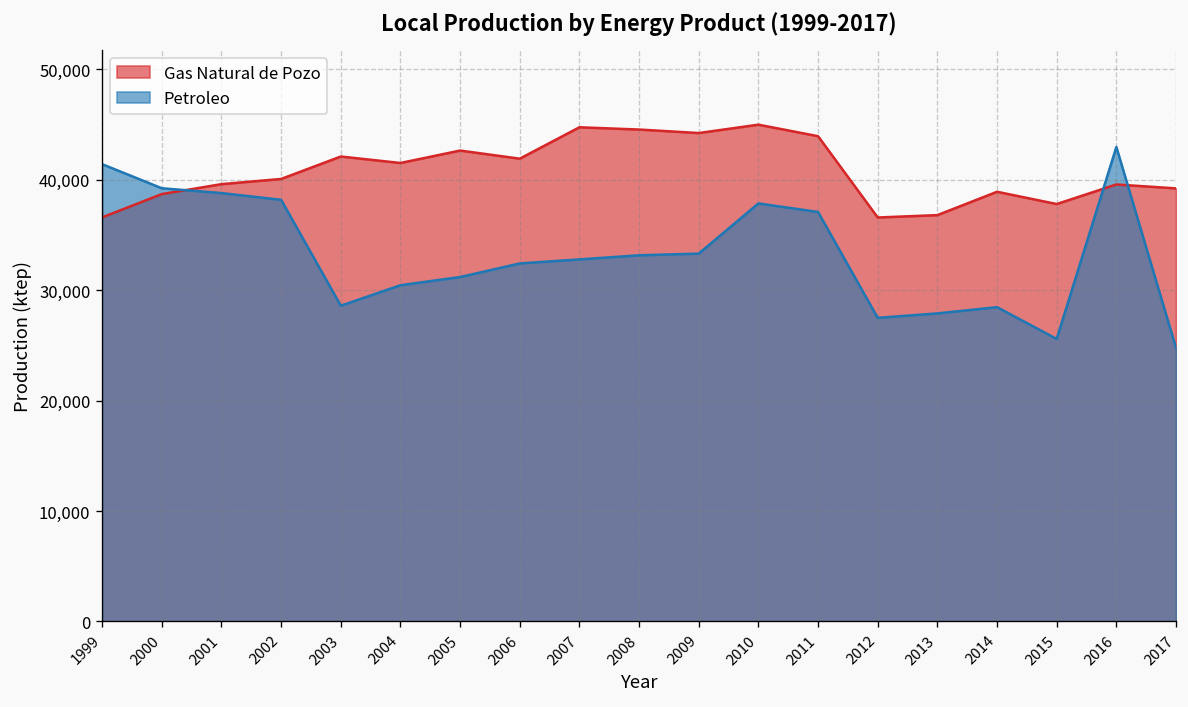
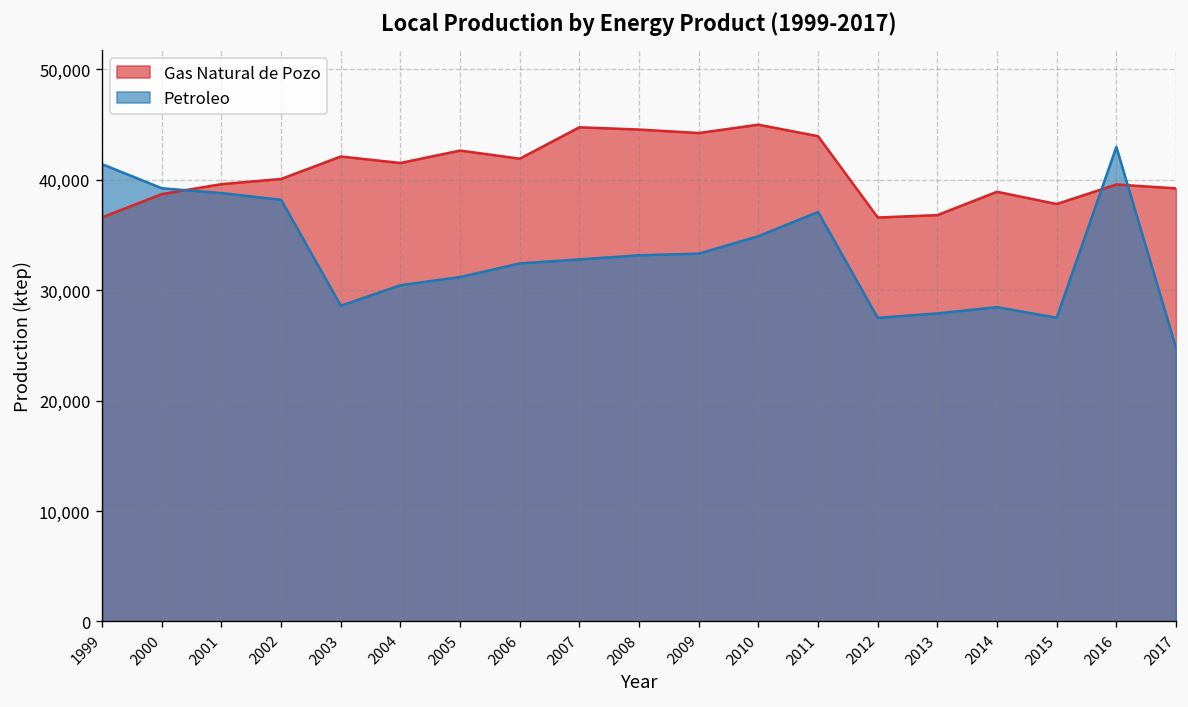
  {
    "Gas Natural de Pozo": {
      "1999": "37,000",
      "2000": "39,000",
      "2001": "40,000",
      "2002": "40,000",
      "2003": "42,000",
      "2004": "42,000",
      "2005": "43,000",
      "2006": "42,000",
      "2007": "45,000",
      "2008": "45,000",
      "2009": "44,000",
      "2010": "45,000",
      "2011": "44,000",
      "2012": "37,000",
      "2013": "37,000",
      "2014": "39,000",
      "2015": "38,000",
      "2016": "40,000",
      "2017": "39,000"
    },
    "Petroleo": {
      "1999": "41,000",
      "2000": "39,000",
      "2001": "39,000",
      "2002": "38,000",
      "2003": "29,000",
      "2004": "30,000",
      "2005": "31,000",
      "2006": "32,000",
      "2007": "33,000",
      "2008": "33,000",
      "2009": "33,000",
-     "2010": "38,000",
+     "2010": "35,000",
      "2011": "37,000",
      "2012": "27,000",
      "2013": "28,000",
      "2014": "28,000",
-     "2015": "26,000",
+     "2015": "27,000",
      "2016": "43,000",
      "2017": "25,000"
    }
  }
